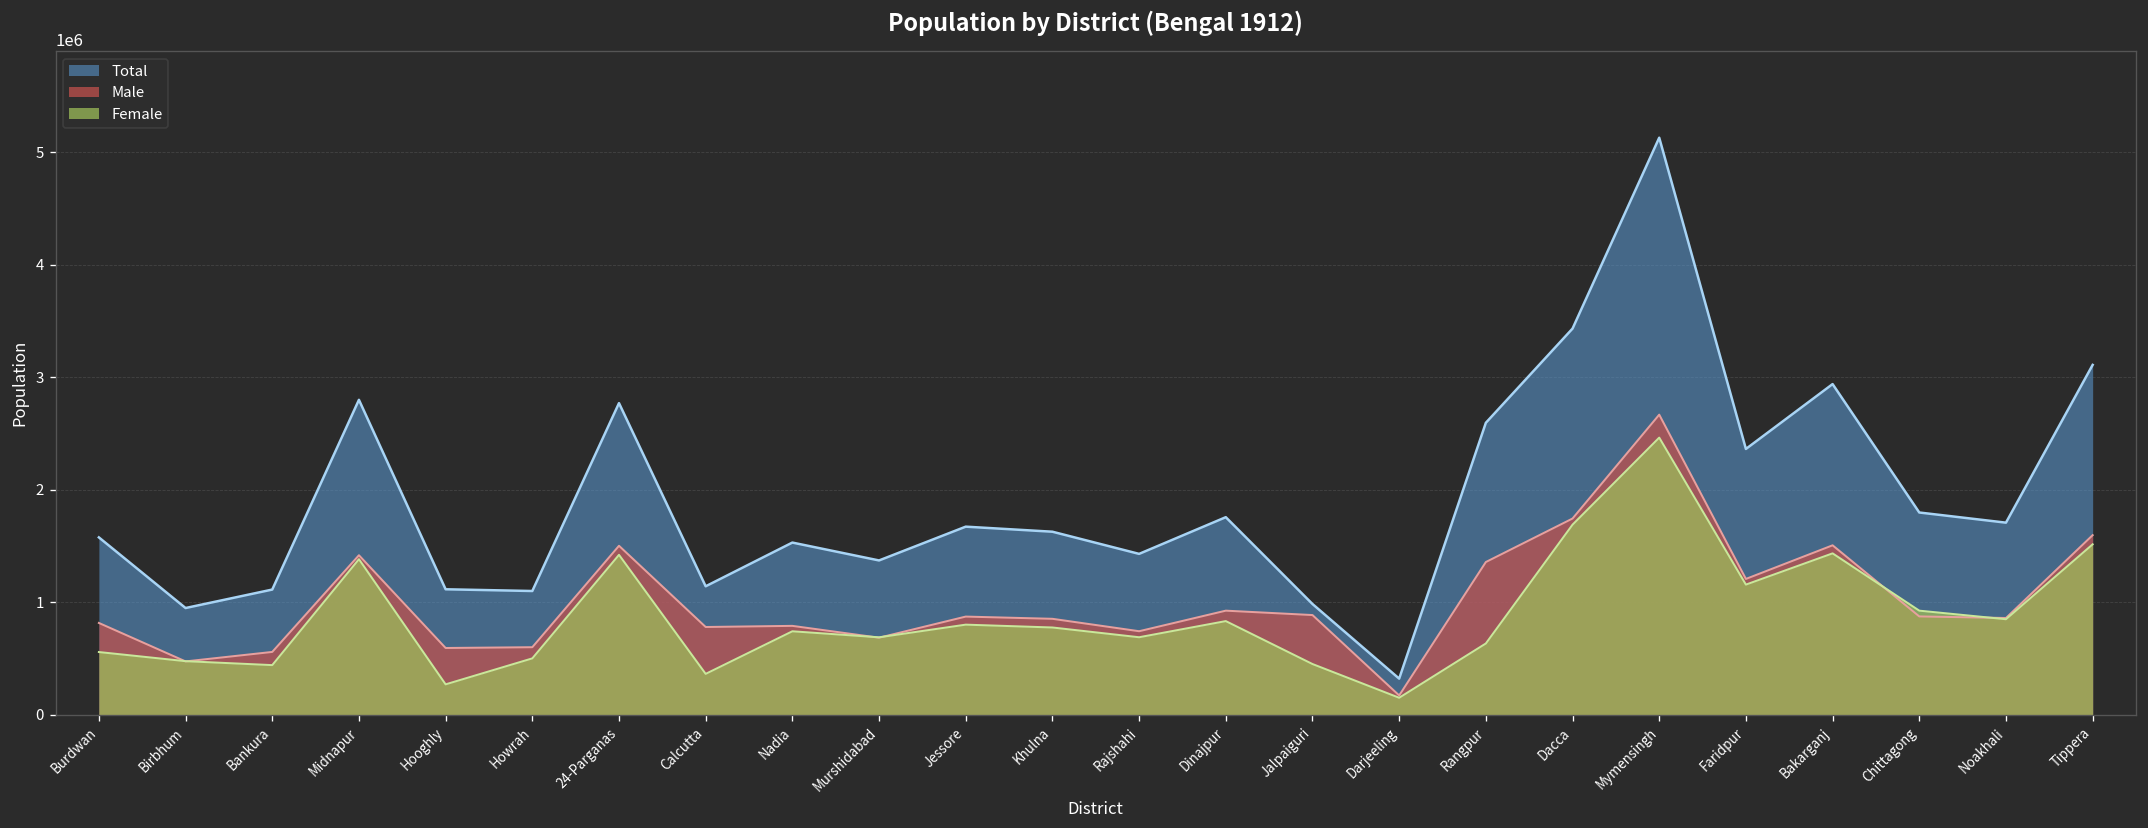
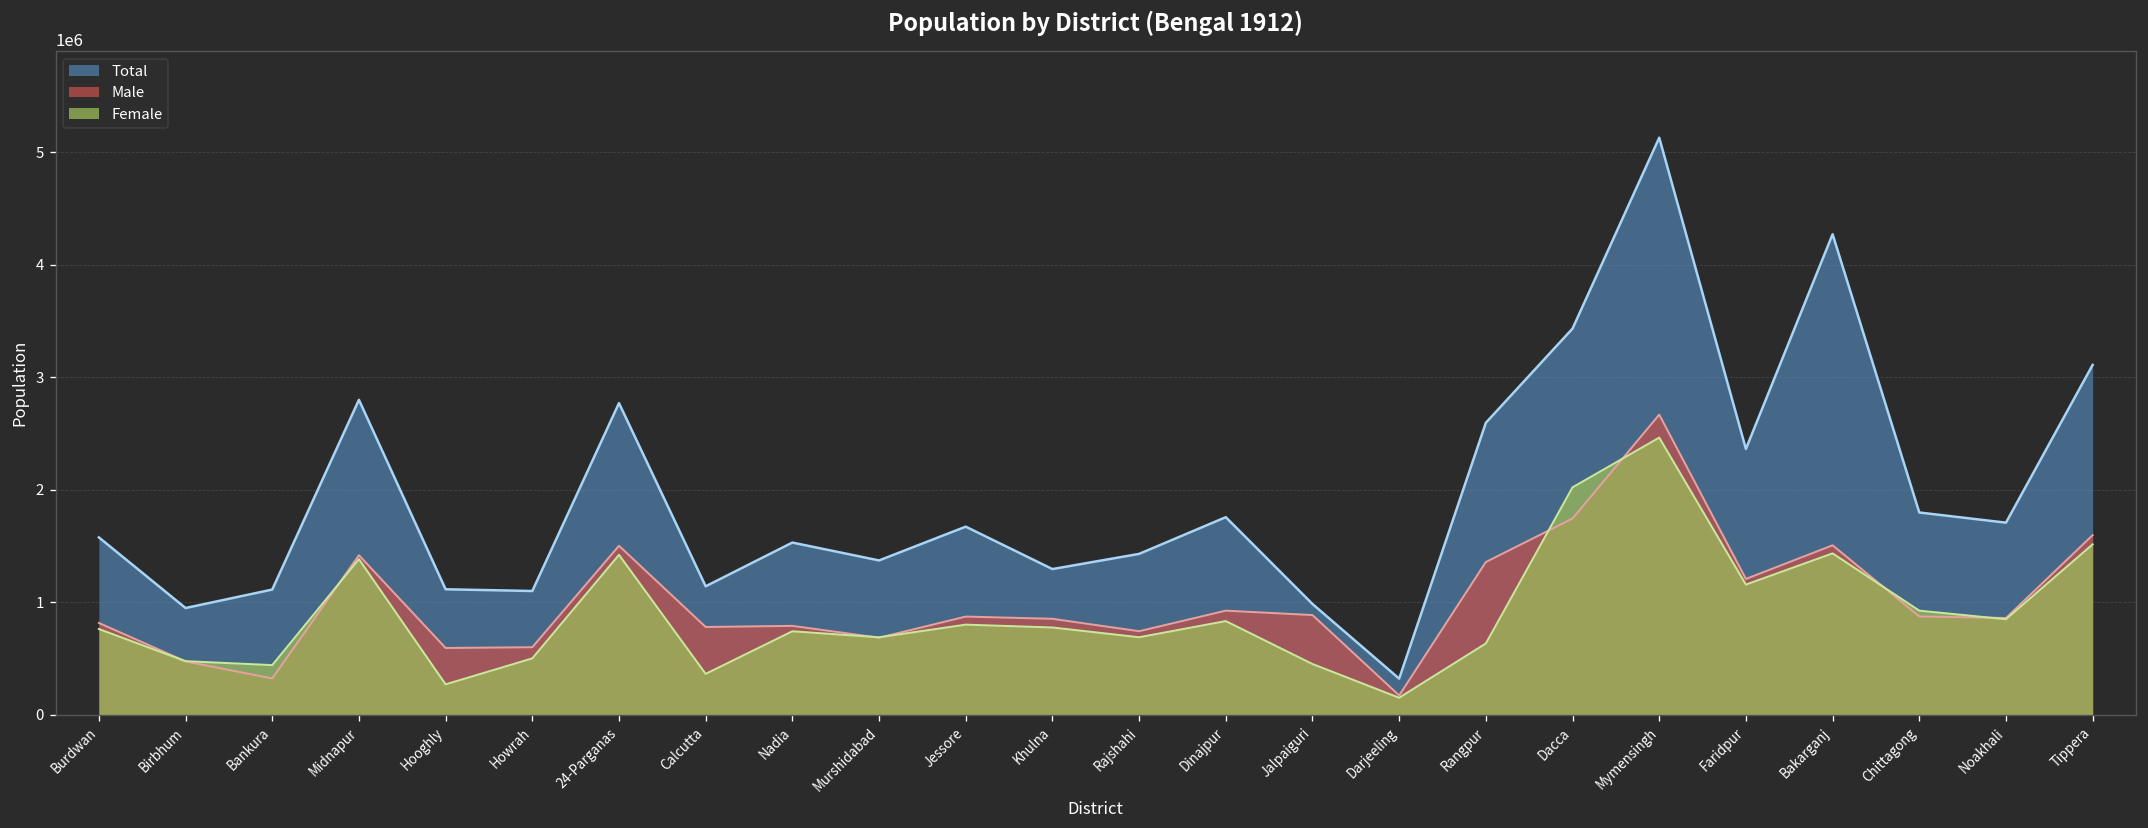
  {
    "Total": {
      "Burdwan": 1600000,
      "Birbhum": 900000,
      "Bankura": 1100000,
      "Midnapur": 2800000,
      "Hooghly": 1100000,
      "Howrah": 1100000,
      "24-Parganas": 2800000,
      "Calcutta": 1100000,
      "Nadia": 1500000,
      "Murshidabad": 1400000,
      "Jessore": 1700000,
-     "Khulna": 1600000,
+     "Khulna": 1300000,
      "Rajshahi": 1400000,
      "Dinajpur": 1800000,
      "Jalpaiguri": 1000000,
      "Darjeeling": 300000,
      "Rangpur": 2600000,
      "Dacca": 3400000,
      "Mymensingh": 5100000,
      "Faridpur": 2400000,
-     "Bakarganj": 2900000,
+     "Bakarganj": 4300000,
      "Chittagong": 1800000,
      "Noakhali": 1700000,
      "Tippera": 3100000
    },
    "Male": {
      "Burdwan": 800000,
-     "Bankura": 600000,
+     "Bankura": 300000,
      "Midnapur": 1400000,
      "Hooghly": 600000,
      "Howrah": 600000,
      "24-Parganas": 1500000,
      "Calcutta": 800000,
      "Nadia": 800000,
      "Jessore": 900000,
      "Khulna": 900000,
      "Rajshahi": 700000,
      "Dinajpur": 900000,
      "Jalpaiguri": 900000,
      "Rangpur": 1400000,
      "Dacca": 1700000,
      "Mymensingh": 2700000,
      "Faridpur": 1200000,
      "Bakarganj": 1500000,
      "Chittagong": 900000,
      "Tippera": 1600000
    },
    "Female": {
-     "Burdwan": 600000,
+     "Burdwan": 800000,
      "Bankura": 400000,
      "Midnapur": 1400000,
      "Hooghly": 300000,
      "Howrah": 500000,
      "24-Parganas": 1400000,
      "Calcutta": 400000,
      "Nadia": 700000,
      "Jessore": 800000,
      "Khulna": 800000,
      "Rajshahi": 700000,
      "Dinajpur": 800000,
      "Jalpaiguri": 400000,
      "Rangpur": 600000,
-     "Dacca": 1700000,
+     "Dacca": 2000000,
      "Mymensingh": 2500000,
      "Faridpur": 1200000,
      "Bakarganj": 1400000,
      "Chittagong": 900000,
      "Tippera": 1500000
    }
  }
